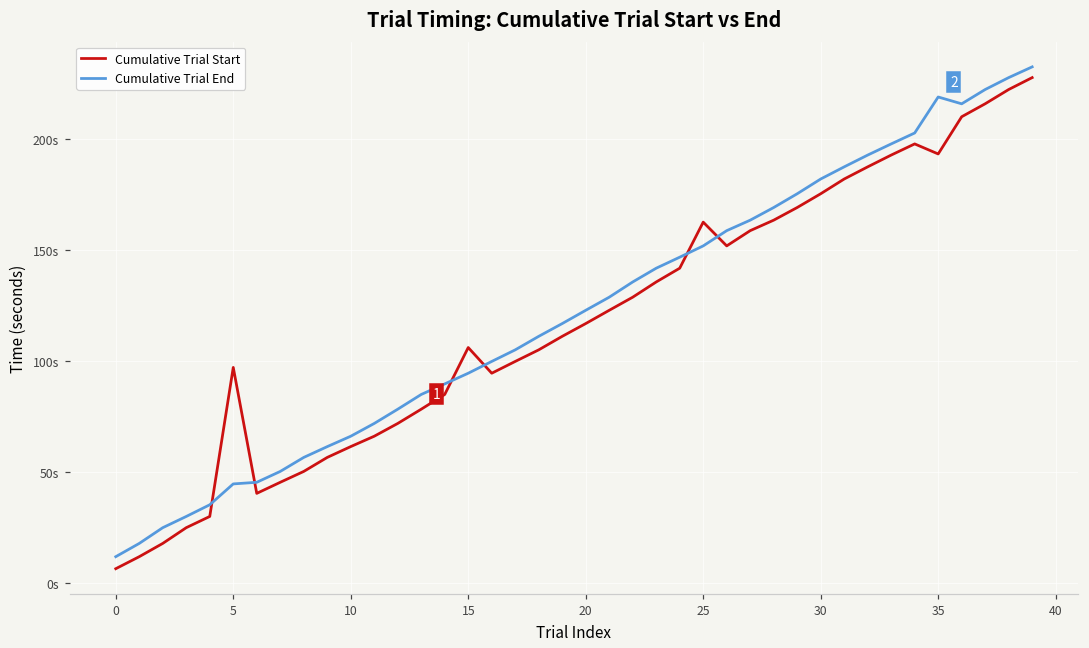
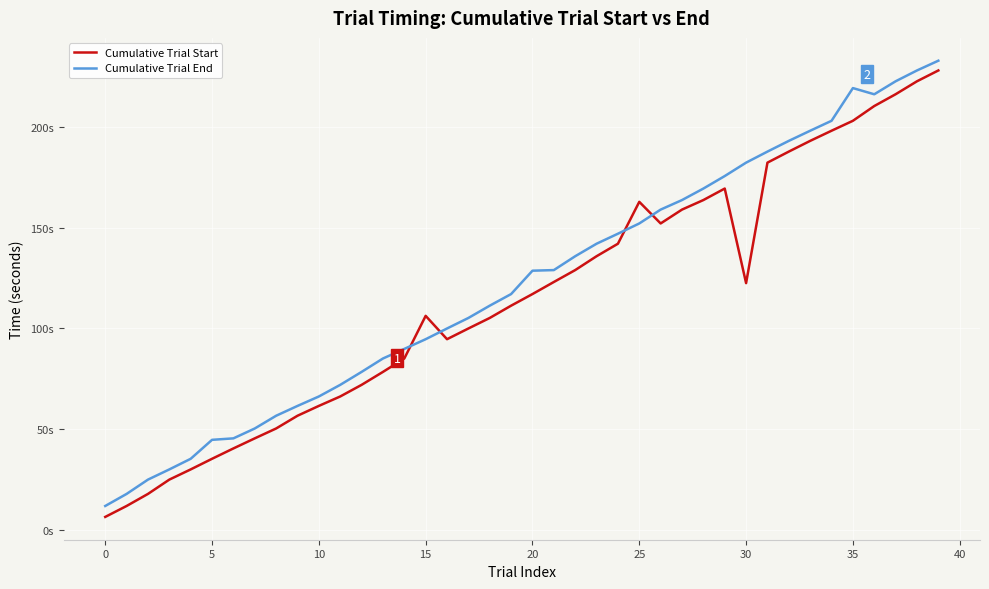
  {
    "Cumulative Trial Start": {
      "0": "7s",
-     "5": "97s",
+     "5": "35s",
      "10": "62s",
      "15": "106s",
      "20": "117s",
      "25": "163s",
-     "30": "176s",
-     "35": "193s"
+     "30": "122s",
+     "35": "203s"
    },
    "Cumulative Trial End": {
      "0": "12s",
      "5": "45s",
      "10": "66s",
      "15": "95s",
-     "20": "123s",
+     "20": "129s",
      "25": "152s",
      "30": "182s"
    }
  }
